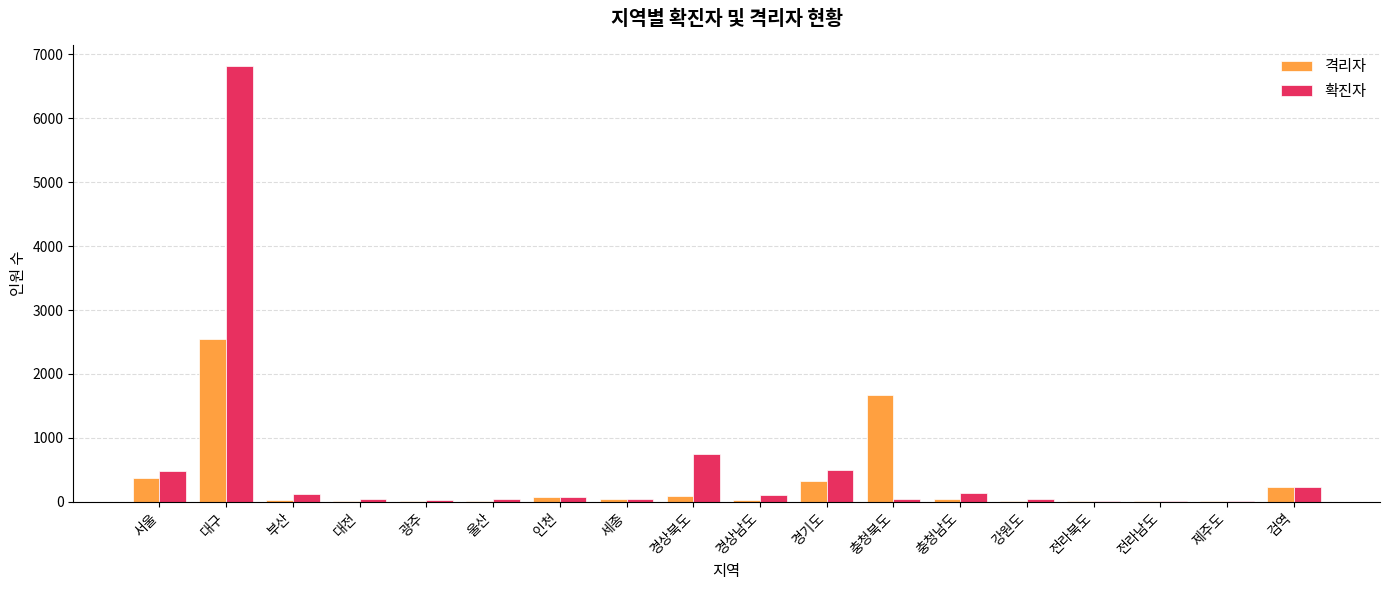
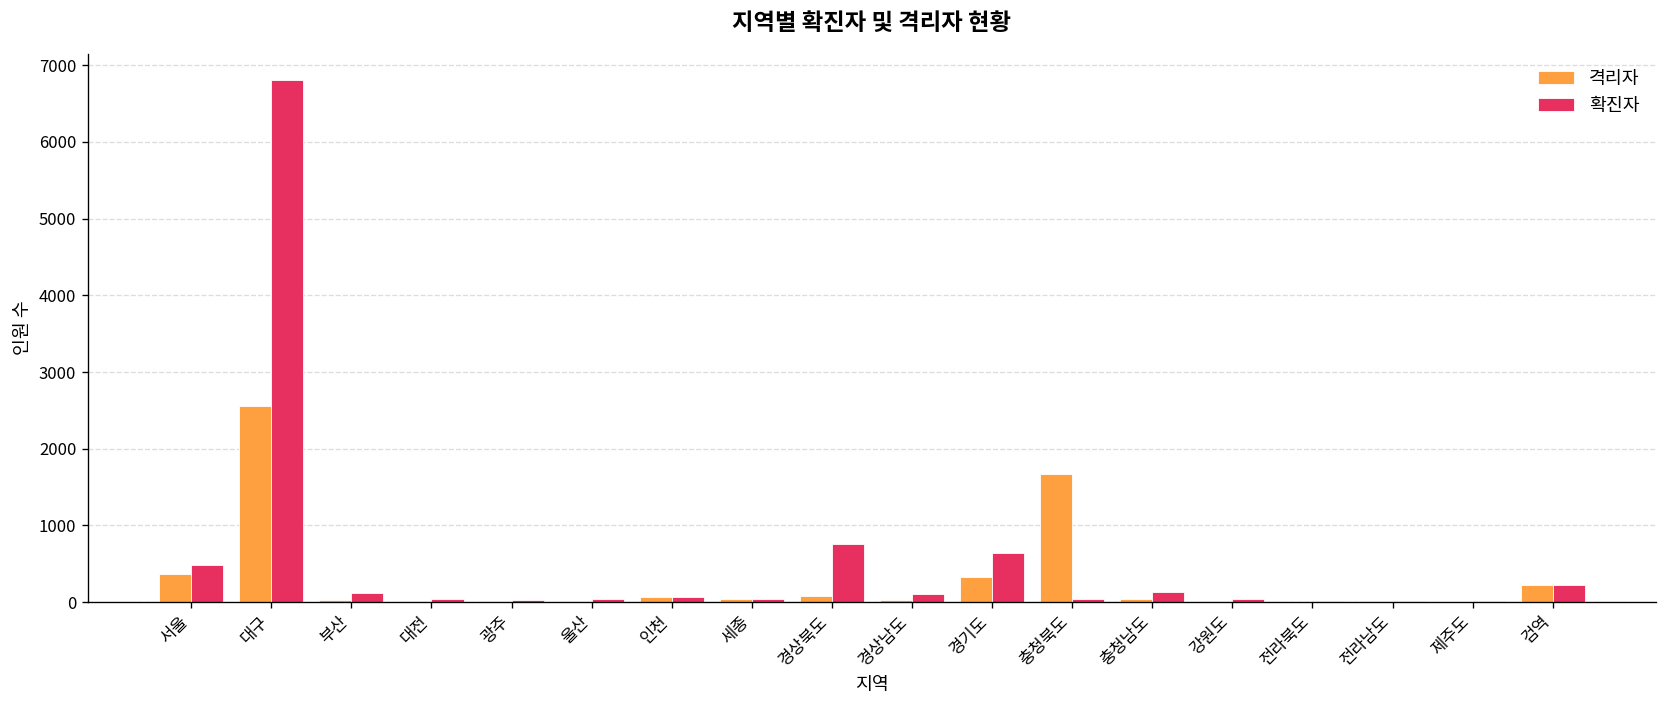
  {
    "격리자": {
      "서울": 400,
      "대구": 2600,
      "인천": 100,
      "세종": 0,
      "경상북도": 100,
      "경기도": 300,
      "충청북도": 1700,
      "충청남도": 0,
      "검역": 200
    },
    "확진자": {
      "서울": 500,
      "대구": 6800,
      "부산": 100,
      "인천": 100,
      "세종": 0,
      "경상북도": 800,
      "경상남도": 100,
-     "경기도": 500,
+     "경기도": 600,
      "충청북도": 0,
      "충청남도": 100,
      "검역": 200
    }
  }
